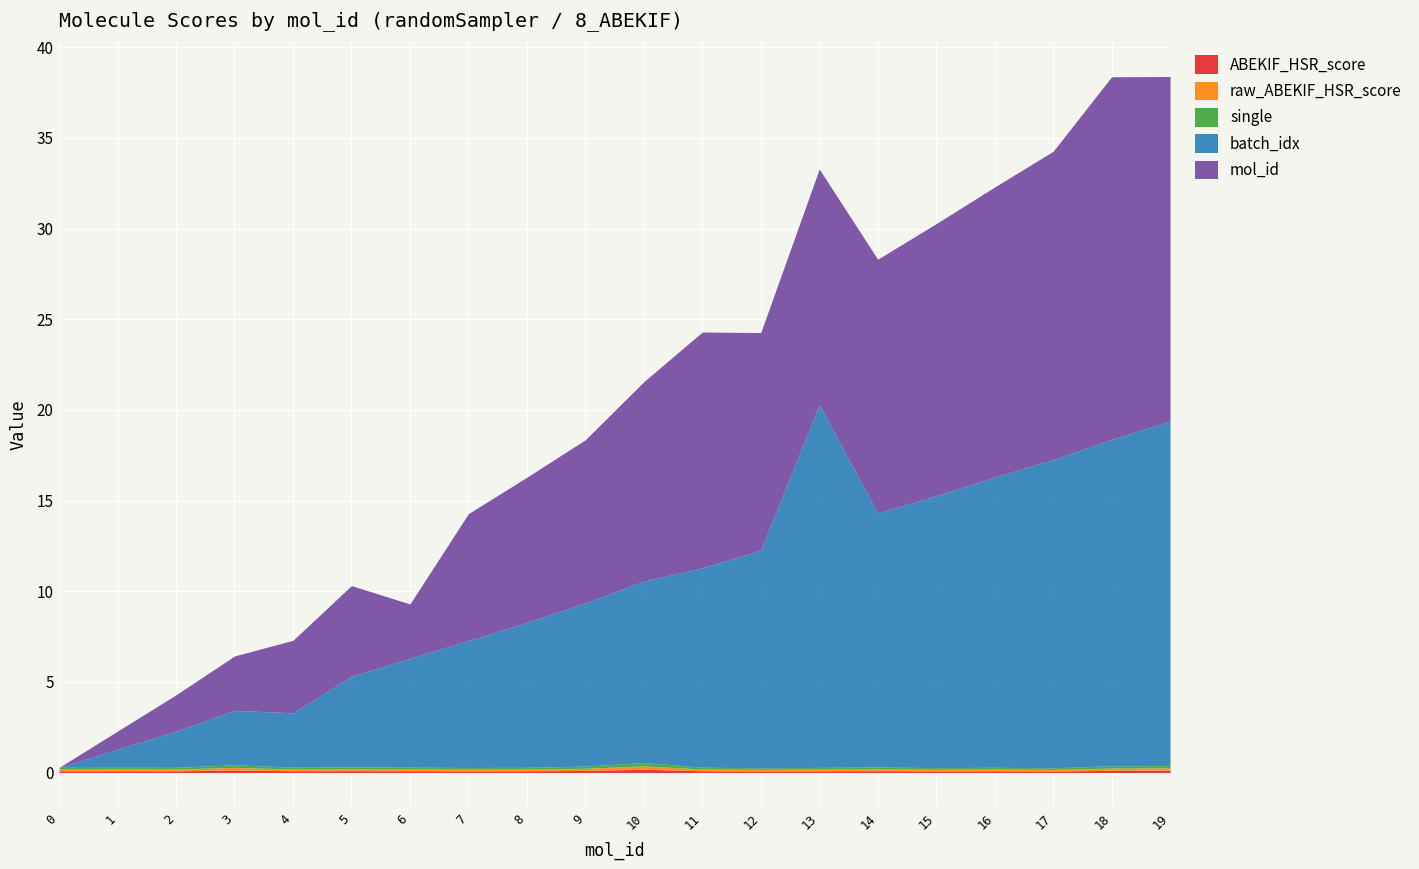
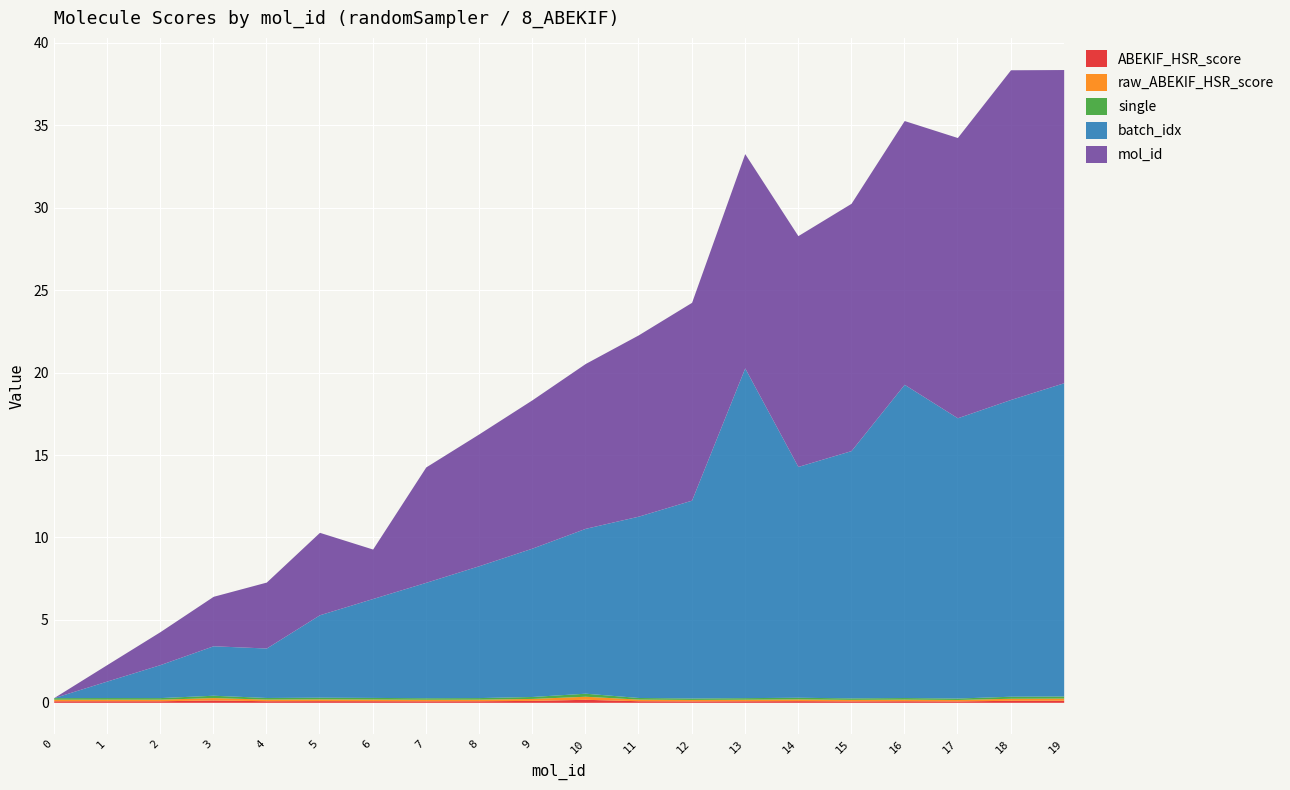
  {
    "ABEKIF_HSR_score": {
      "10": 0.2
    },
    "raw_ABEKIF_HSR_score": {
      "10": 0.2
    },
    "single": {
      "10": 0.2
    },
    "batch_idx": {
      "1": 1,
      "2": 2,
      "3": 3,
      "4": 3,
      "5": 5,
      "6": 6,
      "7": 7,
      "8": 8,
      "9": 9,
      "10": 10,
      "11": 11,
      "12": 12,
      "13": 20,
      "14": 14,
      "15": 15,
-     "16": 16,
+     "16": 19,
      "17": 17,
      "18": 18,
      "19": 19
    },
    "mol_id": {
      "1": 1,
      "2": 2,
      "3": 3,
      "4": 4,
      "5": 5,
      "6": 3,
      "7": 7,
      "8": 8,
      "9": 9,
-     "10": 11,
-     "11": 13,
+     "10": 10,
+     "11": 11,
      "12": 12,
      "13": 13,
      "14": 14,
      "15": 15,
      "16": 16,
      "17": 17,
      "18": 20,
      "19": 19
    }
  }
